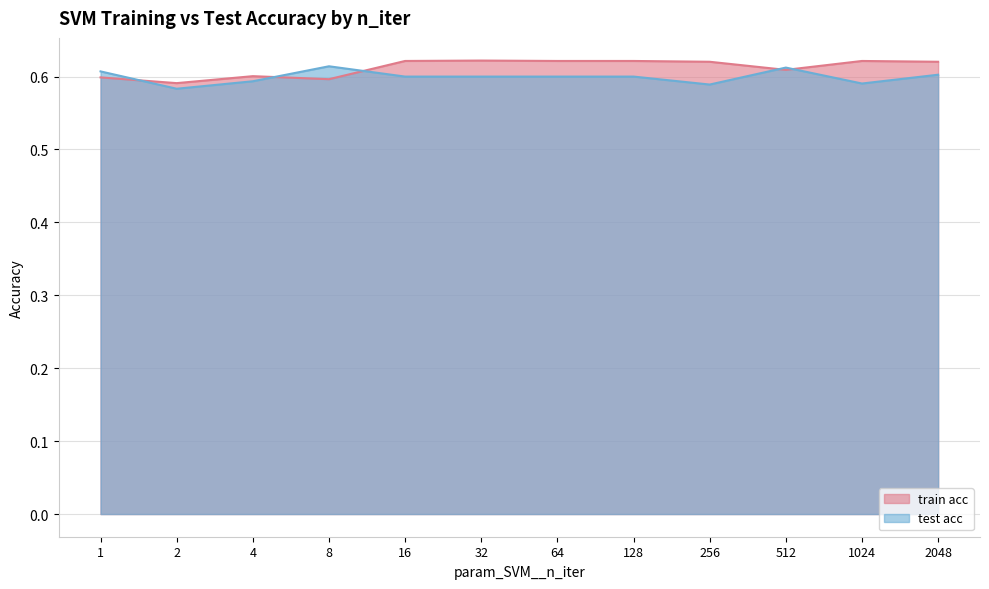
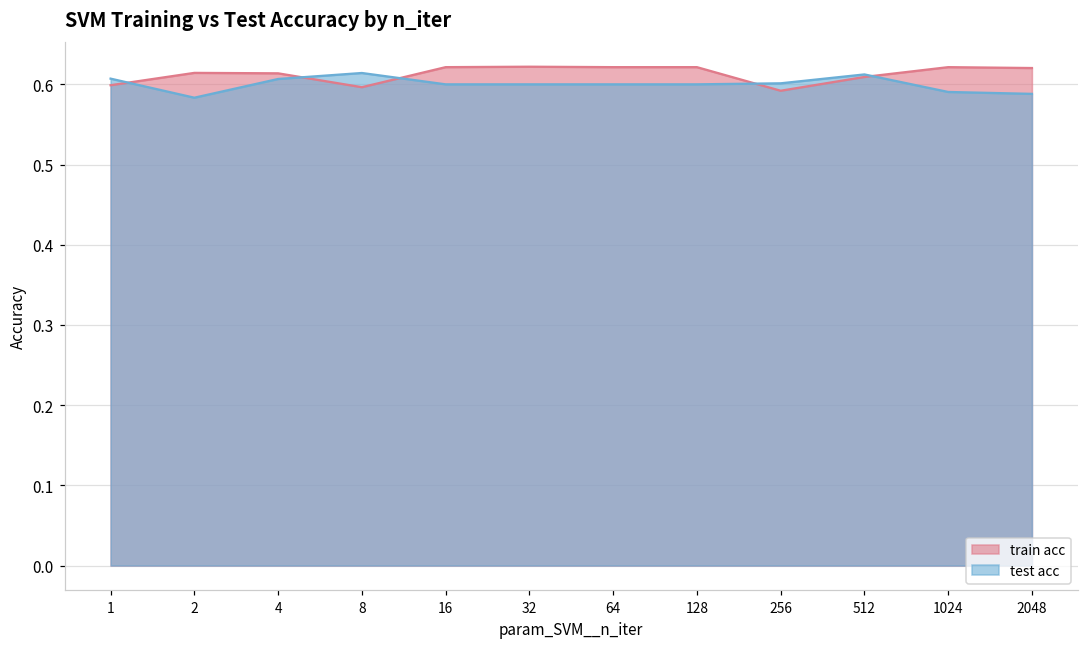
  {
    "train acc": {
      "1": 0.60,
-     "2": 0.59,
-     "4": 0.60,
+     "2": 0.61,
+     "4": 0.61,
      "8": 0.60,
      "16": 0.62,
      "32": 0.62,
      "64": 0.62,
      "128": 0.62,
-     "256": 0.62,
+     "256": 0.59,
      "1024": 0.62,
      "2048": 0.62
    },
    "test acc": {
      "1": 0.61,
      "2": 0.58,
-     "4": 0.59,
+     "4": 0.61,
      "8": 0.61,
      "16": 0.60,
      "32": 0.60,
      "64": 0.60,
      "128": 0.60,
-     "256": 0.59,
+     "256": 0.60,
      "1024": 0.59,
-     "2048": 0.60
+     "2048": 0.59
    }
  }
